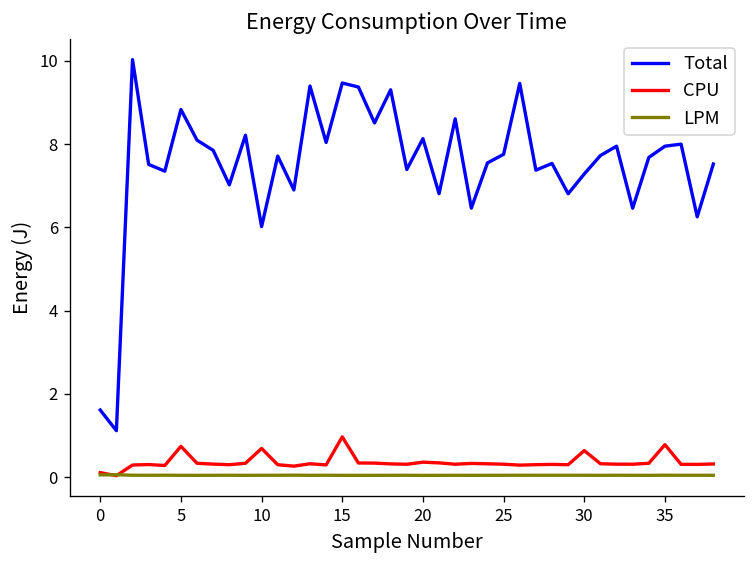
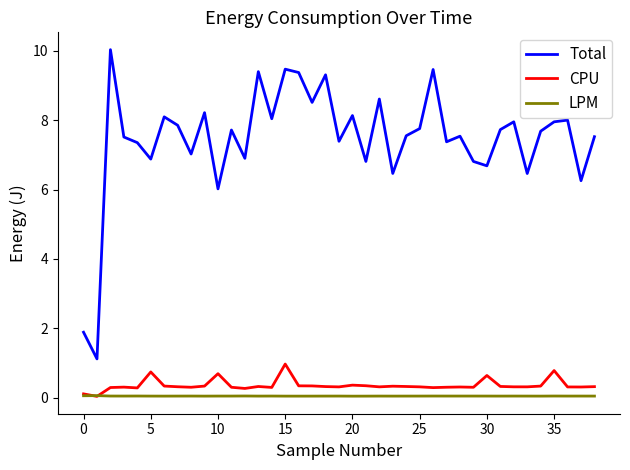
  {
    "Total": {
-     "0": 1.6,
-     "5": 8.8,
+     "0": 1.9,
+     "5": 6.9,
      "10": 6.0,
      "15": 9.5,
      "20": 8.1,
      "25": 7.8,
-     "30": 7.3,
+     "30": 6.7,
      "35": 8.0
    },
    "CPU": {
      "5": 0.7,
      "10": 0.7,
      "15": 1.0,
      "20": 0.4,
      "25": 0.3,
      "30": 0.6,
      "35": 0.8
    },
    "LPM": {
      "5": 0.0,
      "10": 0.0,
      "15": 0.0,
      "20": 0.0,
      "25": 0.0,
      "30": 0.0,
      "35": 0.0
    }
  }
